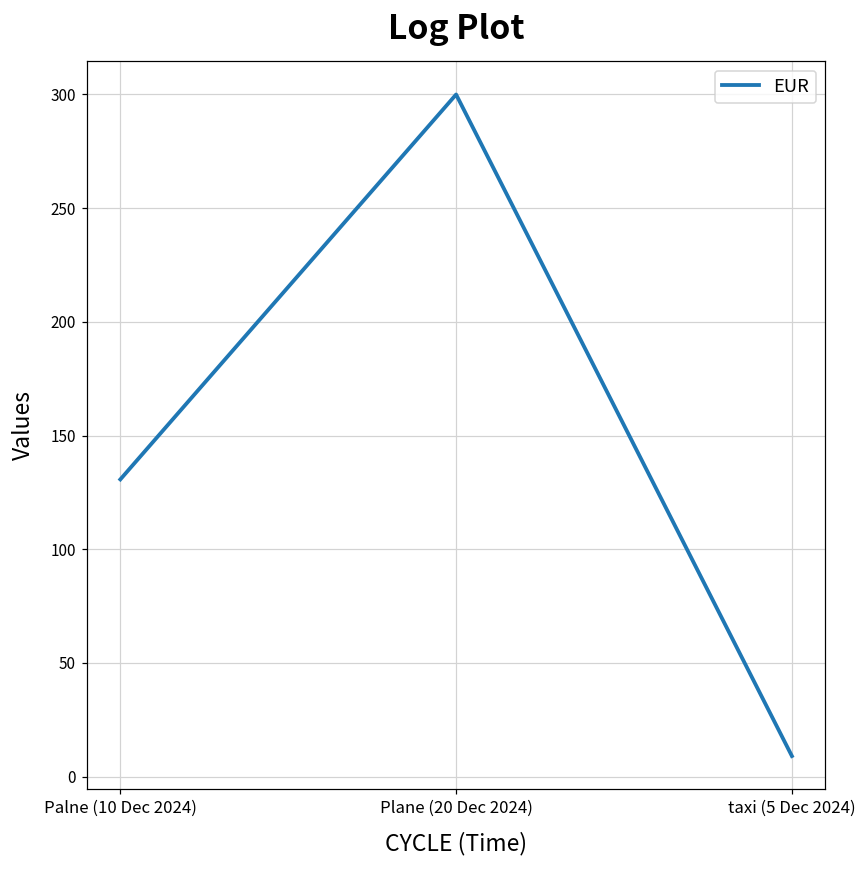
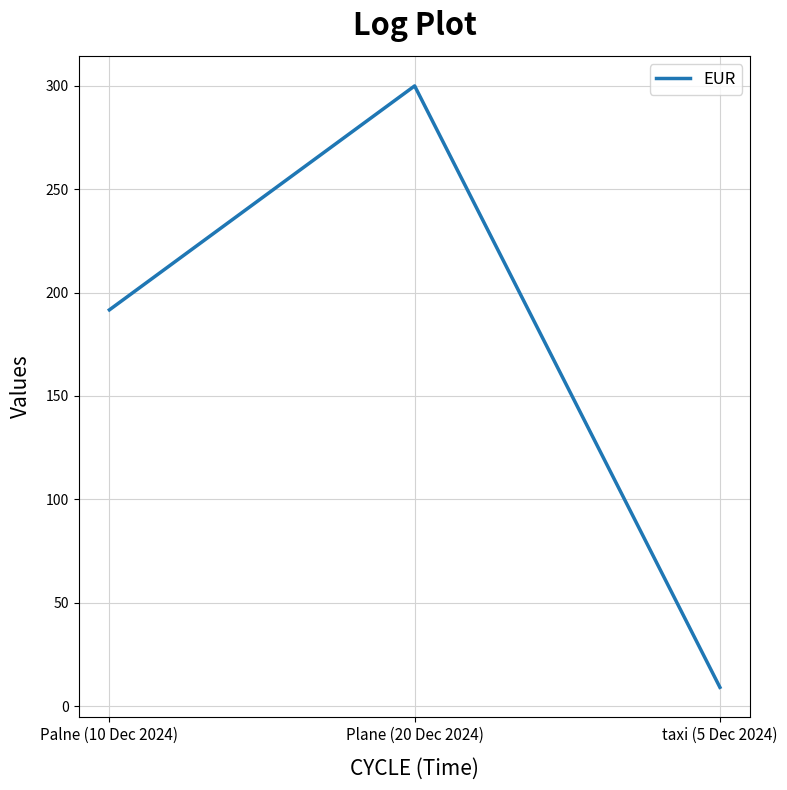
  {
-   "Palne (10 Dec 2024)": 131,
+   "Palne (10 Dec 2024)": 192,
    "Plane (20 Dec 2024)": 300,
    "taxi (5 Dec 2024)": 9
  }
